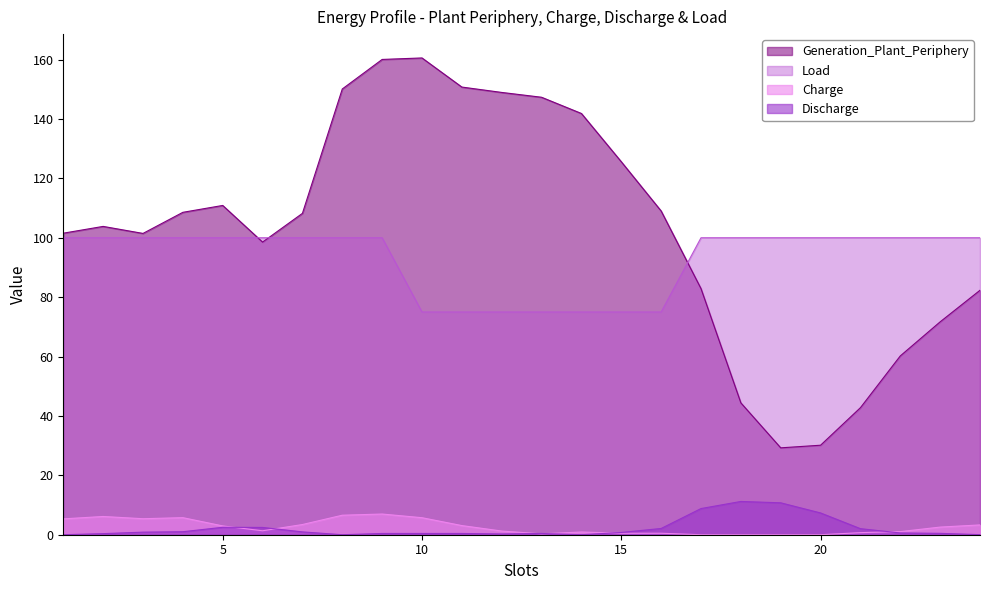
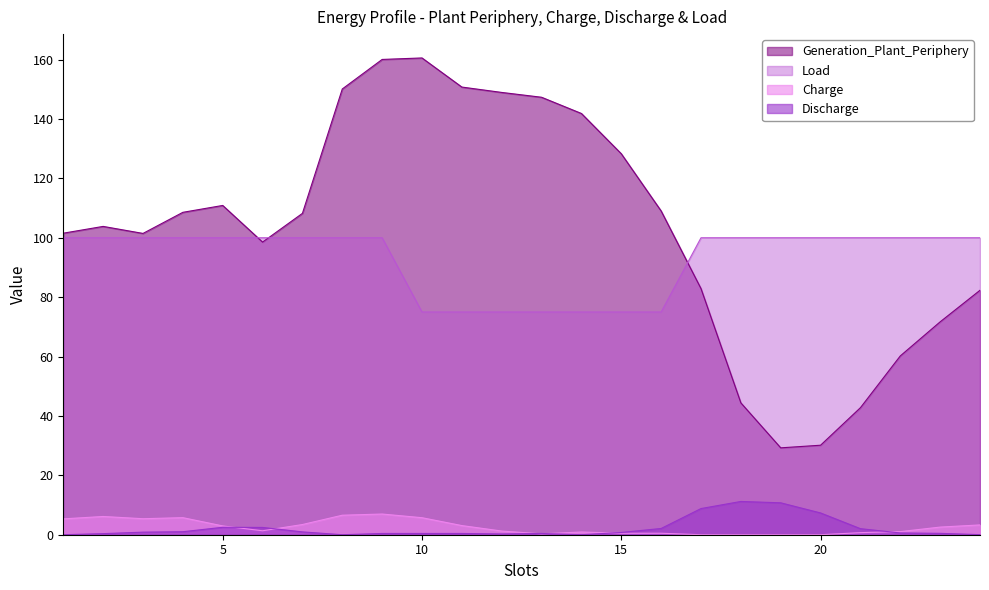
  {
    "Generation_Plant_Periphery": {
      "5": 111,
      "10": 161,
-     "15": 126,
+     "15": 128,
      "20": 30
    }
  }
